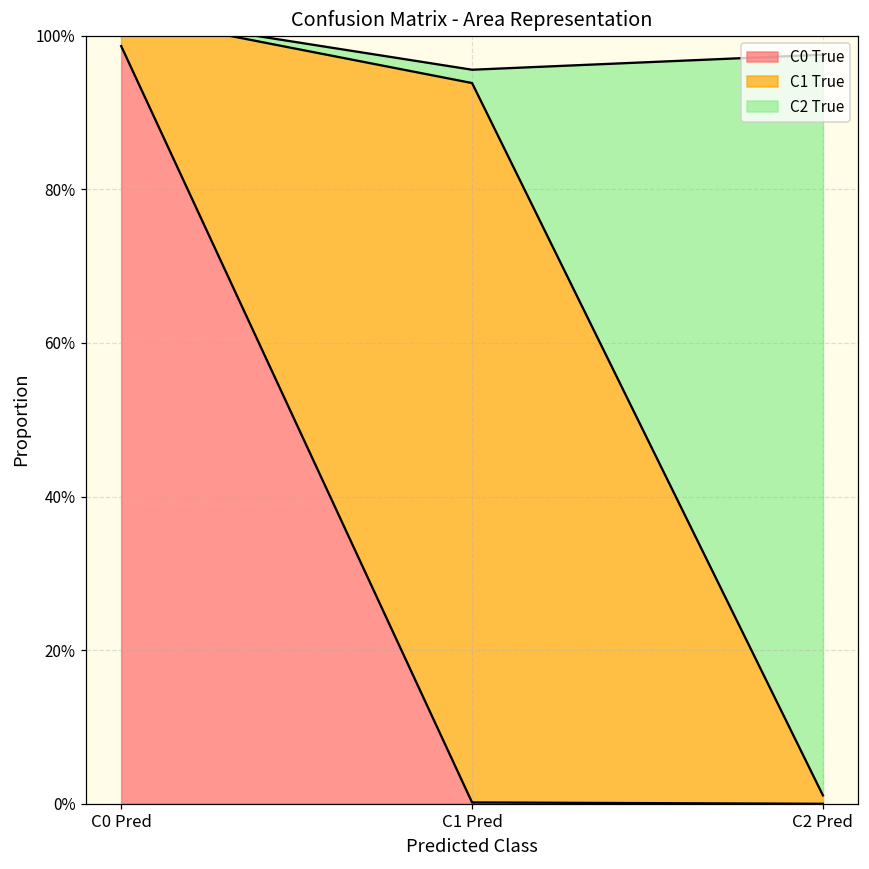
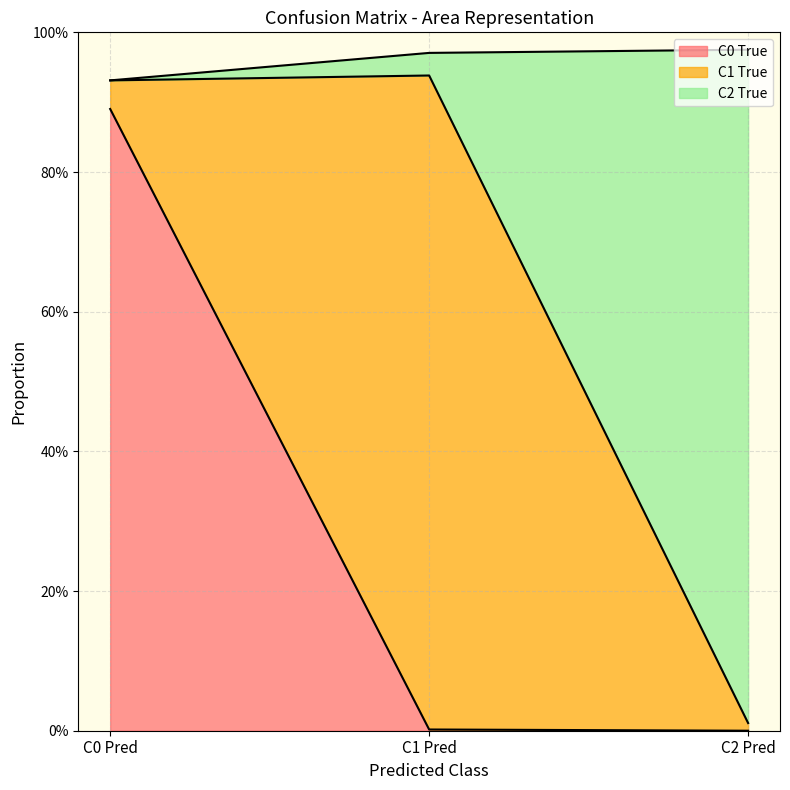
  {
    "C0 True": {
-     "C0 Pred": "99%",
+     "C0 Pred": "89%",
      "C1 Pred": "0%",
      "C2 Pred": "0%"
    },
    "C1 True": {
      "C1 Pred": "94%",
      "C2 Pred": "1%"
    },
    "C2 True": {
-     "C1 Pred": "2%"
+     "C1 Pred": "3%"
    }
  }
